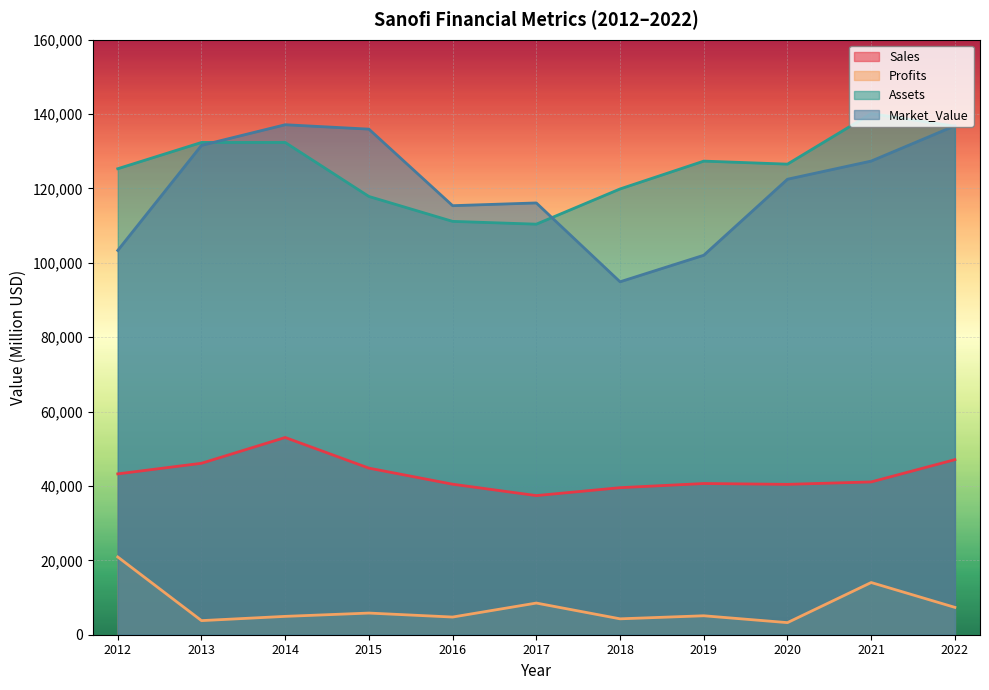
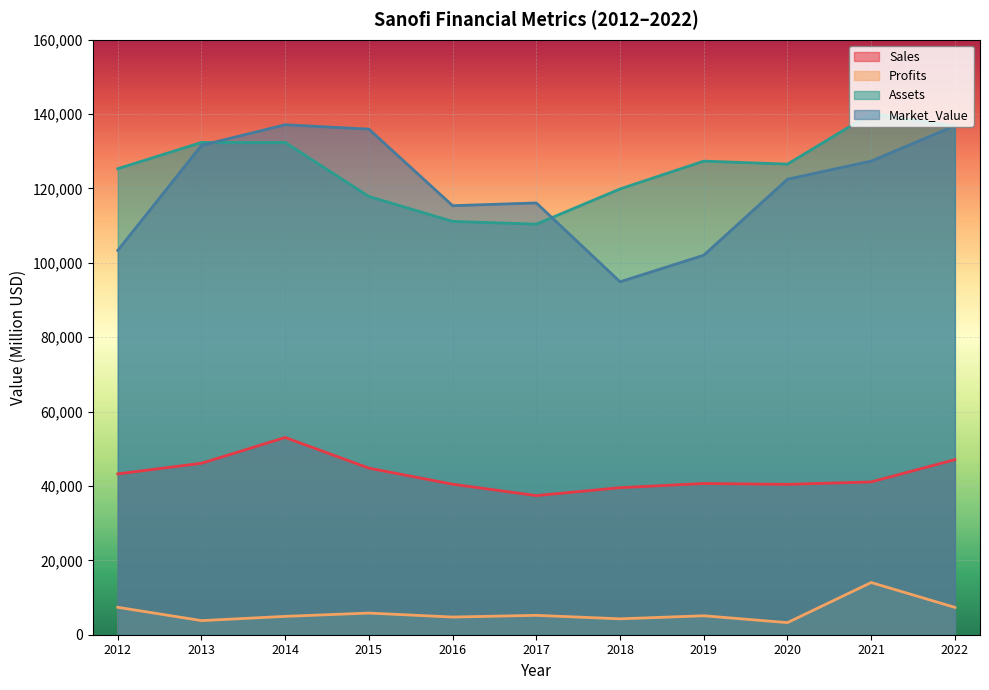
  {
    "Sales": {
      "2012": "43,000",
      "2013": "46,000",
      "2014": "53,000",
      "2015": "45,000",
      "2016": "40,000",
      "2017": "37,000",
      "2018": "40,000",
      "2019": "41,000",
      "2020": "40,000",
      "2021": "41,000",
      "2022": "47,000"
    },
    "Profits": {
-     "2012": "21,000",
+     "2012": "7,000",
      "2013": "4,000",
      "2014": "5,000",
      "2015": "6,000",
      "2016": "5,000",
-     "2017": "9,000",
+     "2017": "5,000",
      "2018": "4,000",
      "2019": "5,000",
      "2020": "3,000",
      "2021": "14,000",
      "2022": "7,000"
    }
  }
